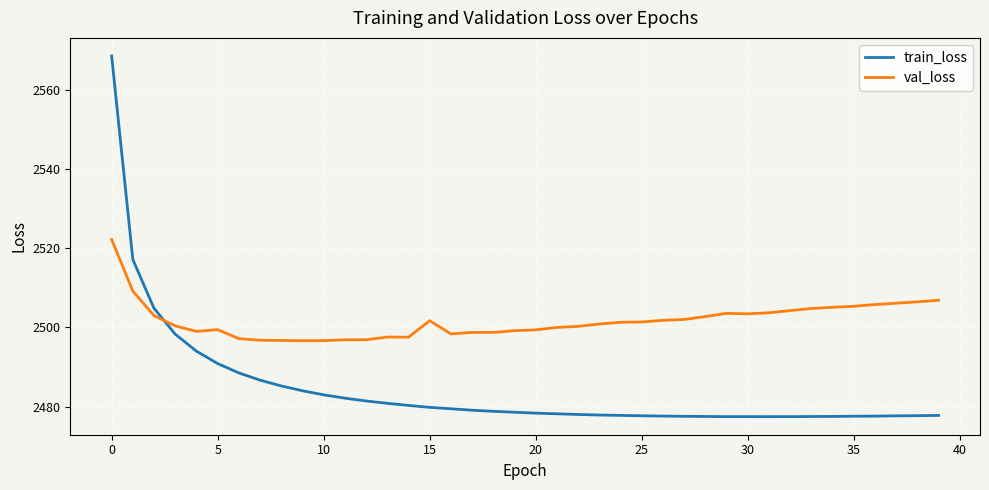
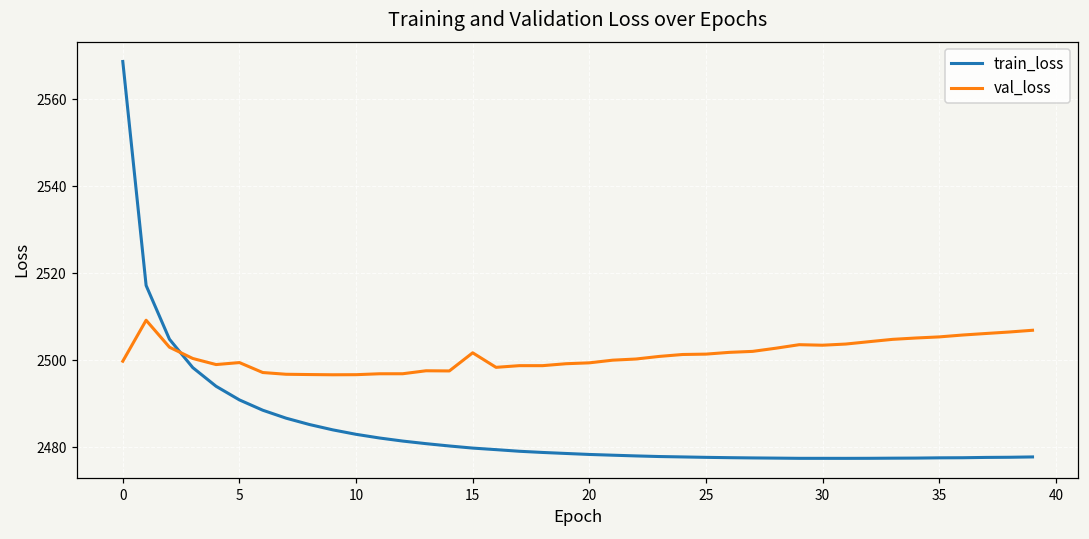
  {
    "train_loss": {
      "0": 2569,
      "5": 2491,
      "10": 2483,
      "15": 2480,
      "20": 2478,
      "25": 2478,
      "30": 2477,
      "35": 2478
    },
    "val_loss": {
-     "0": 2522,
+     "0": 2500,
      "5": 2499,
      "10": 2497,
      "15": 2502,
      "20": 2499,
      "25": 2501,
      "30": 2503,
      "35": 2505
    }
  }
